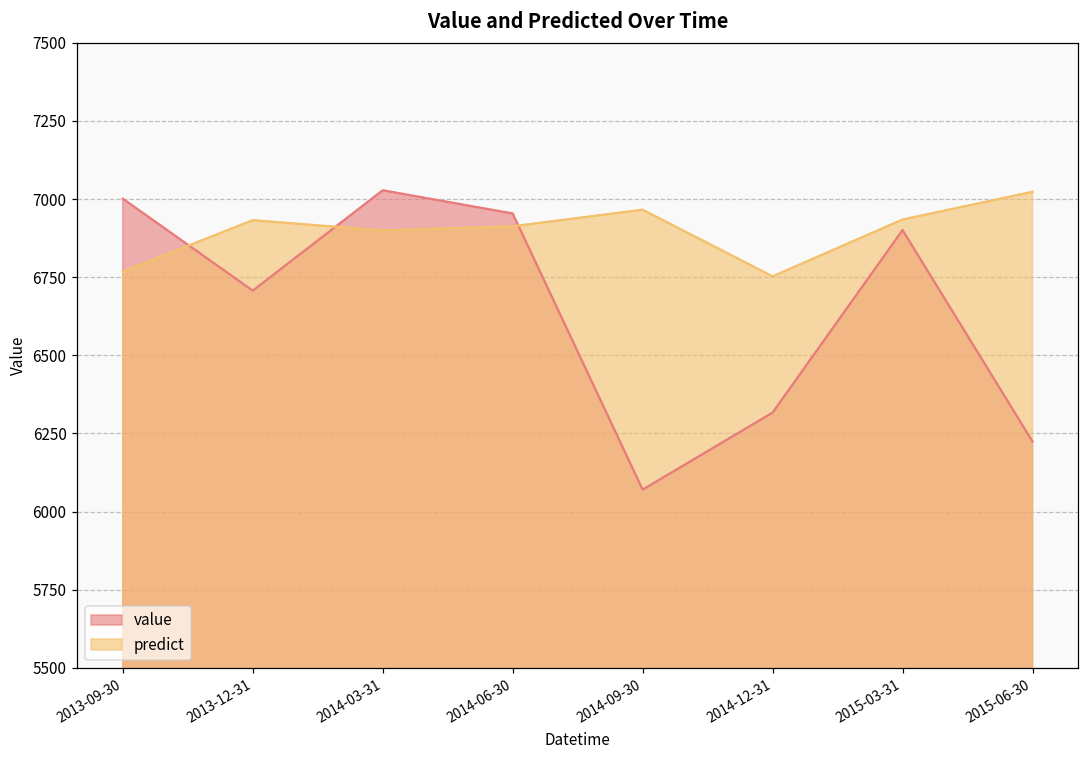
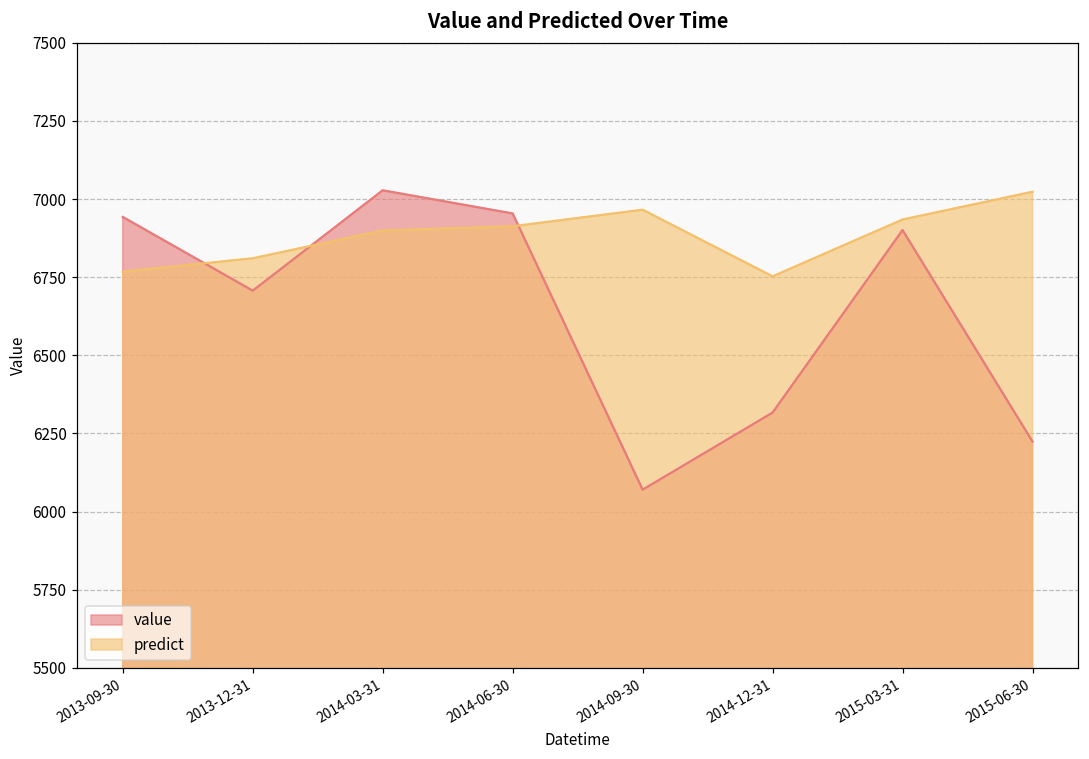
  {
    "value": {
-     "2013-09-30": 7000,
+     "2013-09-30": 6940,
      "2013-12-31": 6710,
      "2014-03-31": 7030,
      "2014-06-30": 6950,
      "2014-09-30": 6070,
      "2014-12-31": 6320,
      "2015-03-31": 6900,
      "2015-06-30": 6220
    },
    "predict": {
      "2013-09-30": 6770,
-     "2013-12-31": 6930,
+     "2013-12-31": 6810,
      "2014-03-31": 6900,
      "2014-06-30": 6910,
      "2014-09-30": 6970,
      "2014-12-31": 6750,
      "2015-03-31": 6930,
      "2015-06-30": 7020
    }
  }
